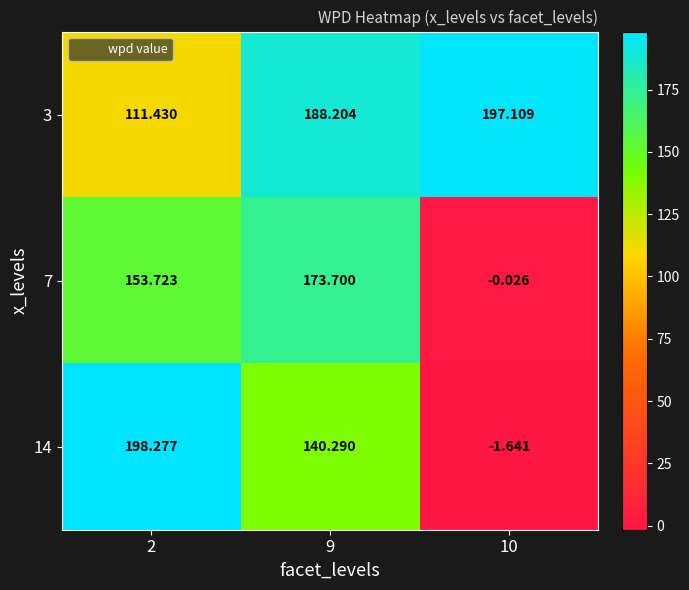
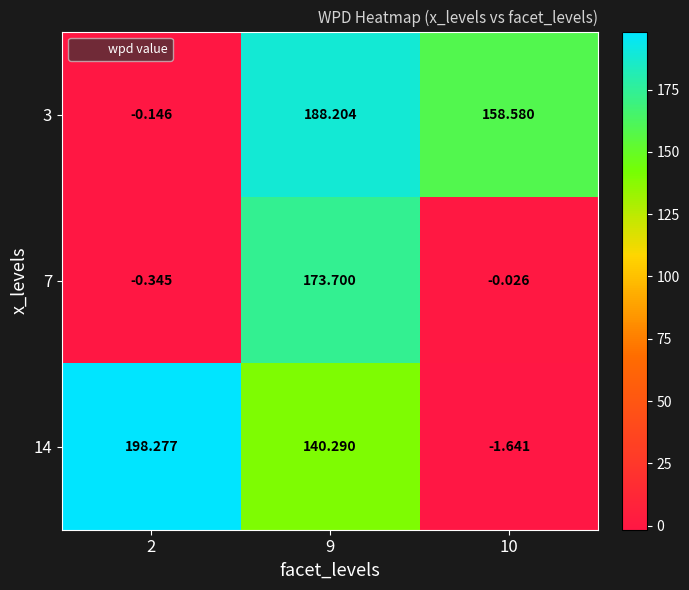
  {
    "3": {
-     "2": 111.430,
+     "2": -0.146,
      "9": 188.204,
-     "10": 197.109
+     "10": 158.580
    },
    "7": {
-     "2": 153.723,
+     "2": -0.345,
      "9": 173.700,
      "10": -0.026
    },
    "14": {
      "2": 198.277,
      "9": 140.290,
      "10": -1.641
    }
  }
